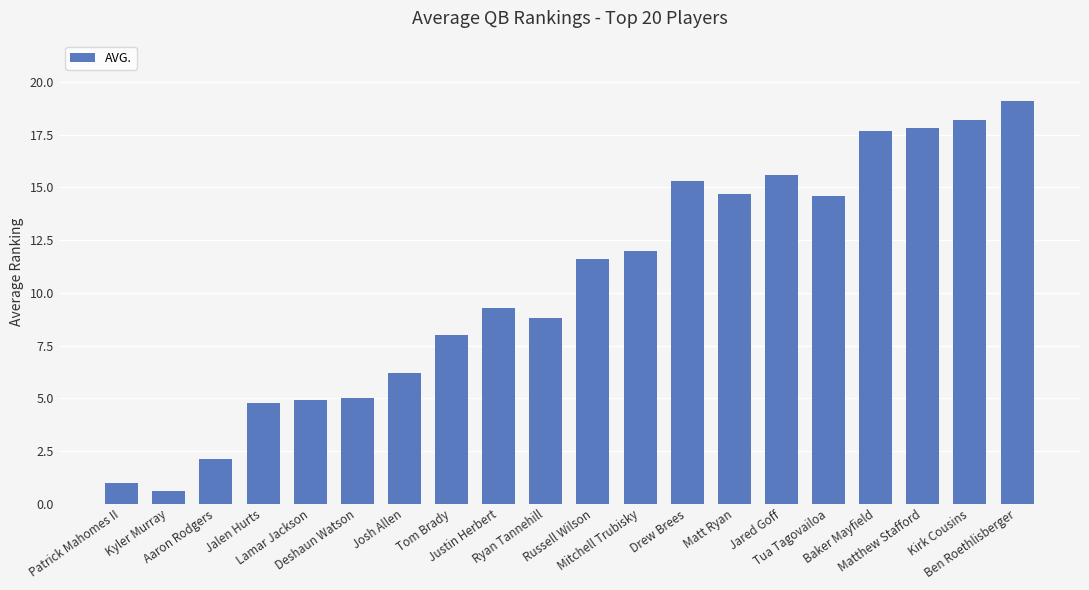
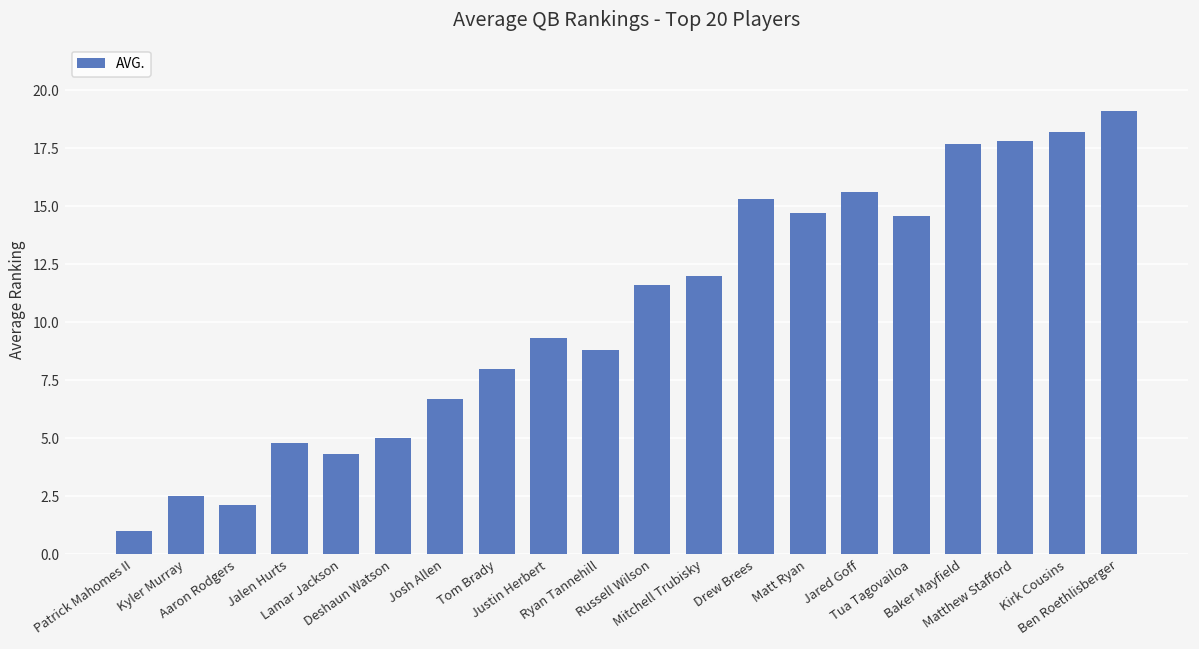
  {
    "Patrick Mahomes II": 1.0,
-   "Kyler Murray": 0.6,
+   "Kyler Murray": 2.5,
    "Aaron Rodgers": 2.1,
    "Jalen Hurts": 4.8,
-   "Lamar Jackson": 4.9,
+   "Lamar Jackson": 4.3,
    "Deshaun Watson": 5.0,
-   "Josh Allen": 6.2,
+   "Josh Allen": 6.7,
    "Tom Brady": 8.0,
    "Justin Herbert": 9.3,
    "Ryan Tannehill": 8.8,
    "Russell Wilson": 11.6,
    "Mitchell Trubisky": 12.0,
    "Drew Brees": 15.3,
    "Matt Ryan": 14.7,
    "Jared Goff": 15.6,
    "Tua Tagovailoa": 14.6,
    "Baker Mayfield": 17.7,
    "Matthew Stafford": 17.8,
    "Kirk Cousins": 18.2,
    "Ben Roethlisberger": 19.1
  }
